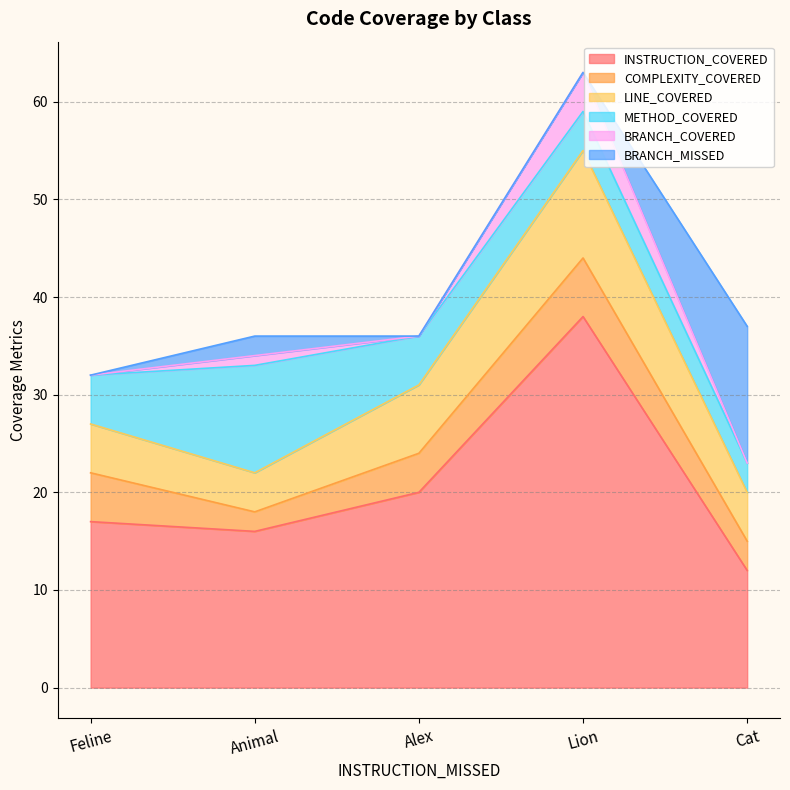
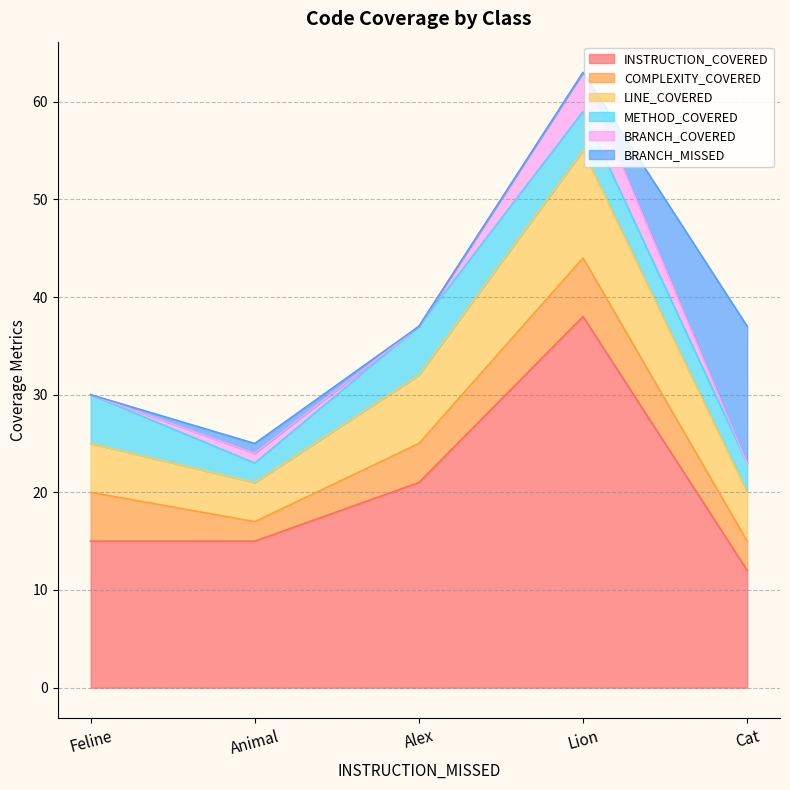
  {
    "INSTRUCTION_COVERED": {
-     "Feline": 17,
-     "Animal": 16,
-     "Alex": 20,
+     "Feline": 15,
+     "Animal": 15,
+     "Alex": 21,
      "Lion": 38,
      "Cat": 12
    },
    "METHOD_COVERED": {
-     "Animal": 11,
+     "Animal": 2,
      "Lion": 4
    },
    "BRANCH_COVERED": {
      "Animal": 1
    },
    "BRANCH_MISSED": {
-     "Animal": 2,
+     "Animal": 1,
      "Cat": 14
    }
  }
